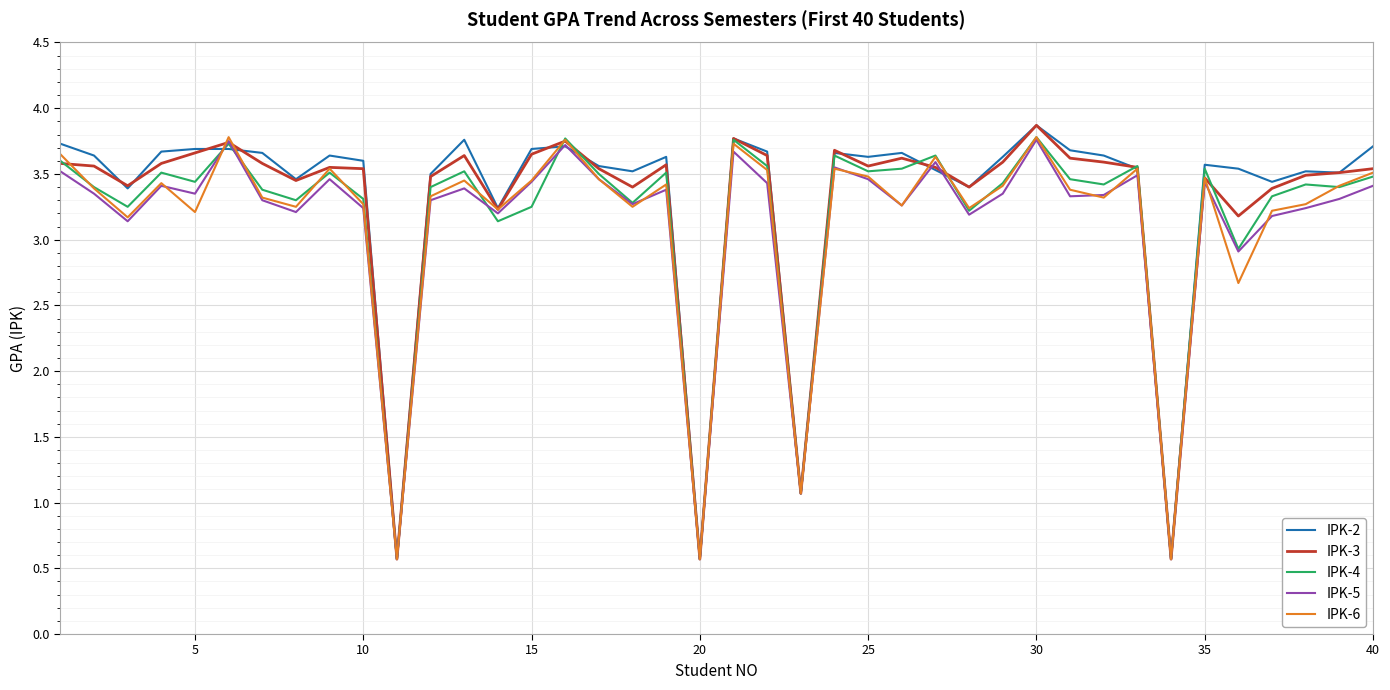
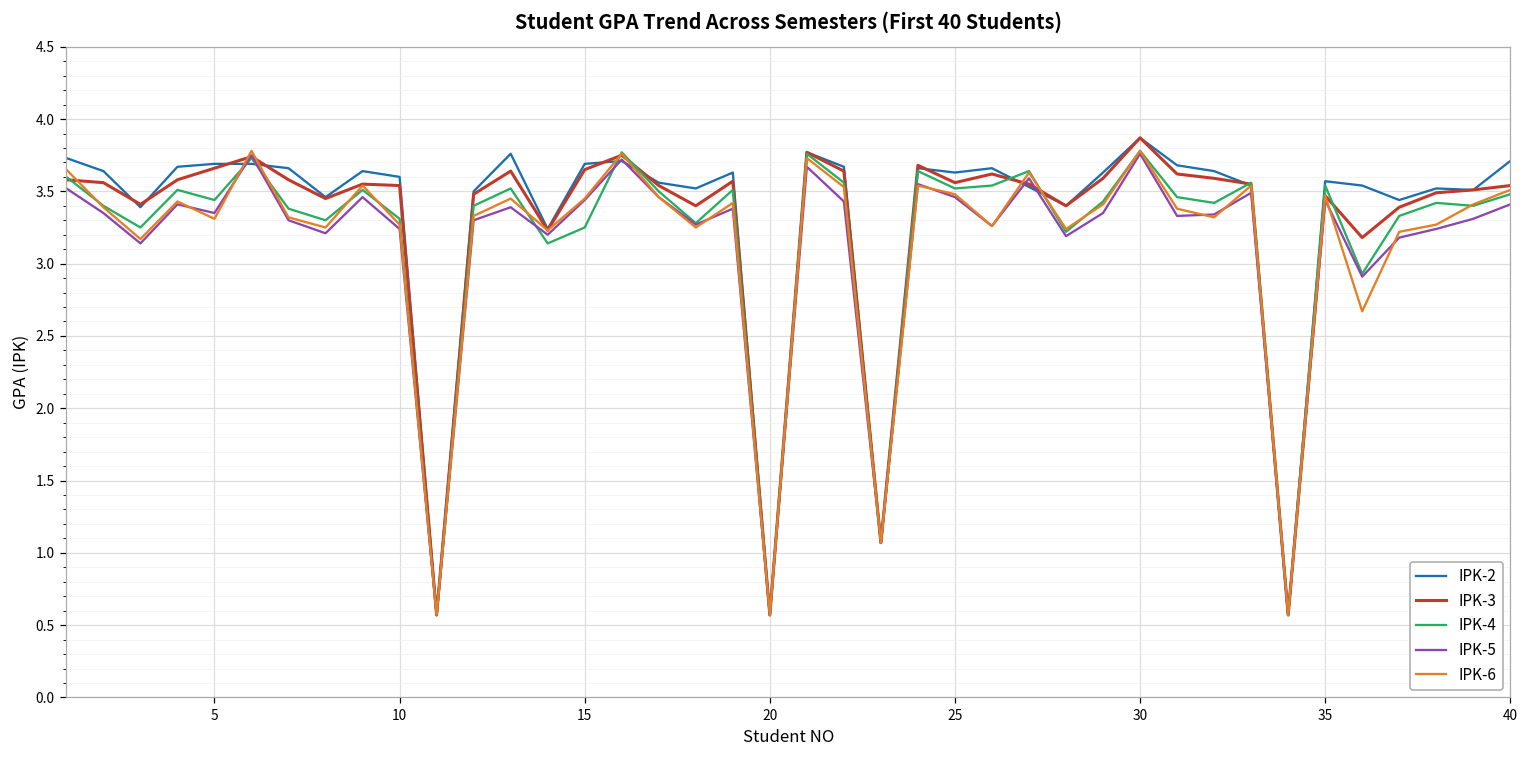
  {
    "IPK-2": {
      "5": 3.69,
      "10": 3.60,
      "15": 3.69,
      "25": 3.63,
      "35": 3.57,
      "40": 3.71
    },
    "IPK-3": {
      "5": 3.66,
      "10": 3.54,
      "15": 3.65,
      "25": 3.56,
      "40": 3.54
    },
    "IPK-4": {
      "5": 3.44,
      "10": 3.31,
      "15": 3.25,
      "25": 3.52,
      "35": 3.54,
      "40": 3.48
    },
    "IPK-5": {
      "5": 3.35,
      "10": 3.24,
      "25": 3.46,
      "30": 3.76,
      "35": 3.44,
      "40": 3.41
    },
    "IPK-6": {
-     "5": 3.21,
+     "5": 3.31,
      "10": 3.27,
      "25": 3.48,
      "40": 3.51
    }
  }
